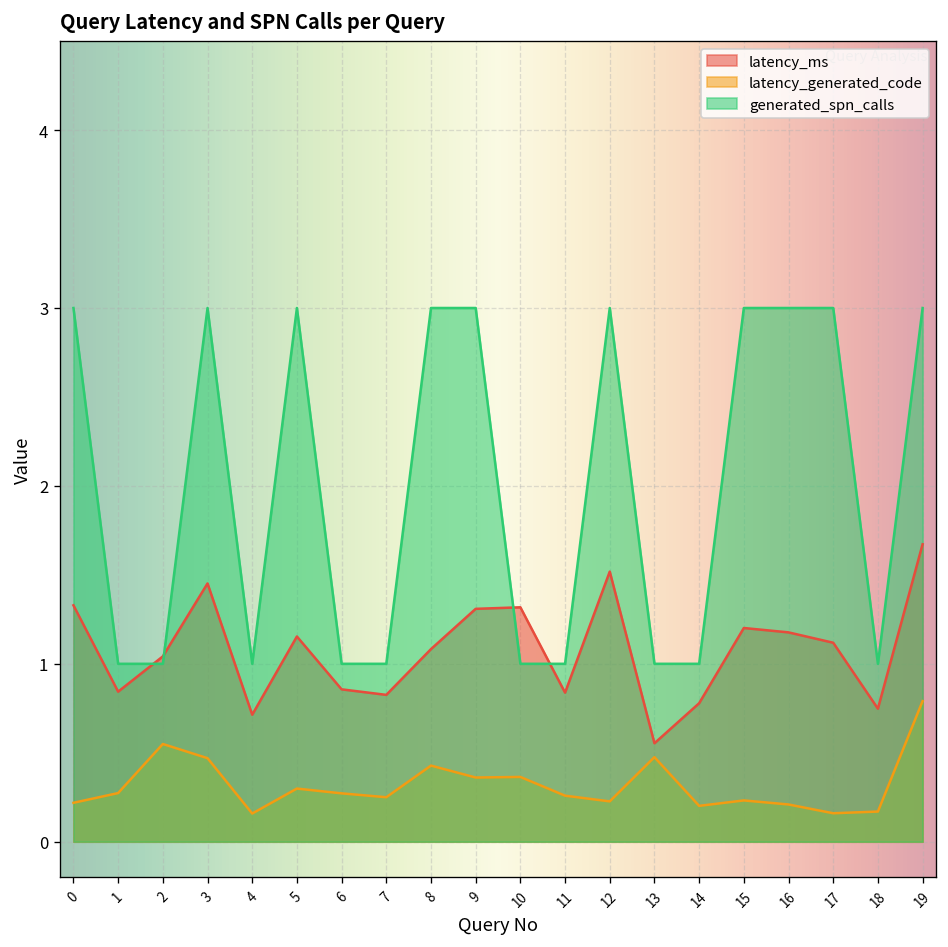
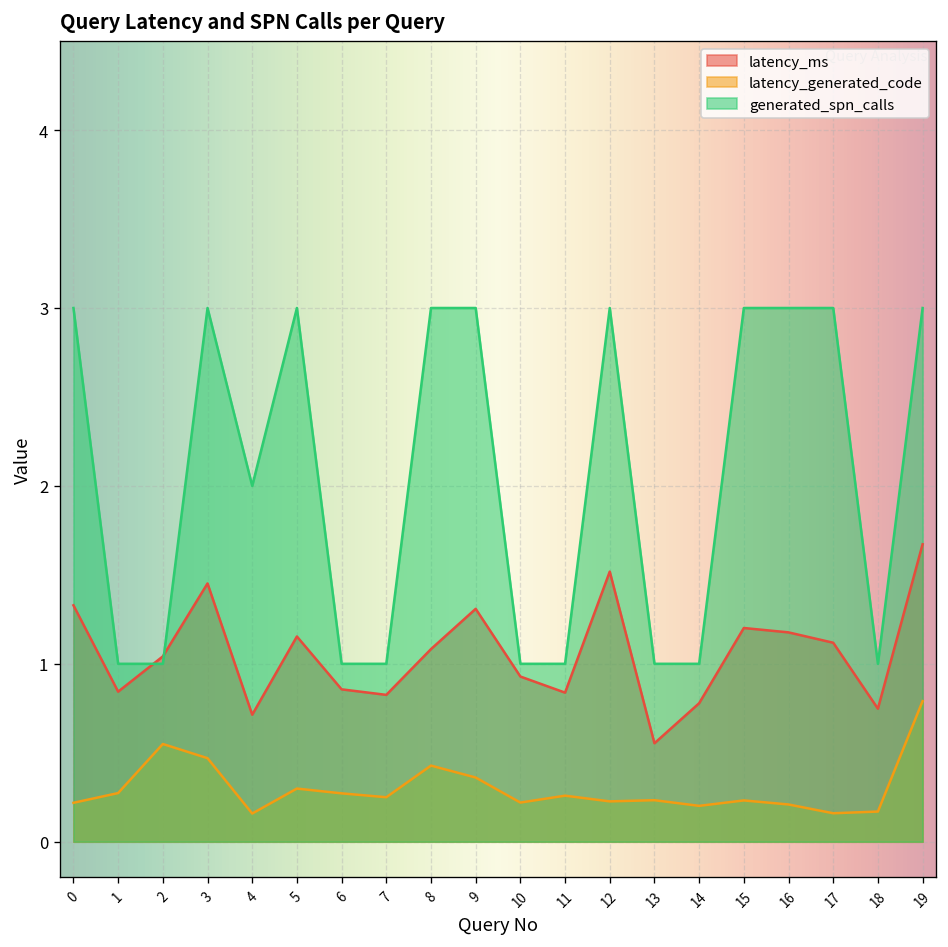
  {
    "latency_ms": {
      "0": 1.33,
      "1": 0.84,
      "2": 1.04,
      "3": 1.45,
      "4": 0.71,
      "5": 1.15,
      "6": 0.86,
      "7": 0.83,
      "8": 1.08,
      "9": 1.31,
-     "10": 1.32,
+     "10": 0.93,
      "11": 0.84,
      "12": 1.52,
      "13": 0.55,
      "14": 0.78,
      "15": 1.20,
      "16": 1.18,
      "17": 1.12,
      "18": 0.75,
      "19": 1.67
    },
    "latency_generated_code": {
      "0": 0.22,
      "1": 0.27,
      "2": 0.55,
      "3": 0.47,
      "4": 0.16,
      "5": 0.30,
      "6": 0.27,
      "7": 0.25,
      "8": 0.43,
      "9": 0.36,
-     "10": 0.36,
+     "10": 0.22,
      "11": 0.26,
      "12": 0.23,
-     "13": 0.48,
+     "13": 0.23,
      "14": 0.20,
      "15": 0.23,
      "16": 0.21,
      "17": 0.16,
      "18": 0.17,
      "19": 0.79
    },
    "generated_spn_calls": {
      "0": 3,
      "1": 1,
      "2": 1,
      "3": 3,
-     "4": 1,
+     "4": 2,
      "5": 3,
      "6": 1,
      "7": 1,
      "8": 3,
      "9": 3,
      "10": 1,
      "11": 1,
      "12": 3,
      "13": 1,
      "14": 1,
      "15": 3,
      "16": 3,
      "17": 3,
      "18": 1,
      "19": 3
    }
  }
